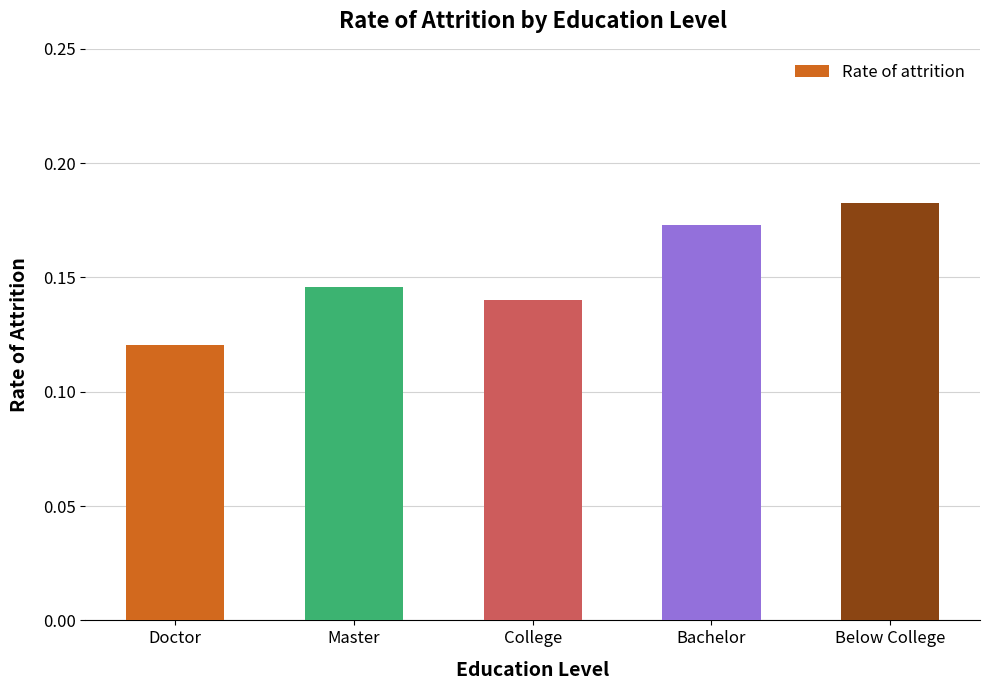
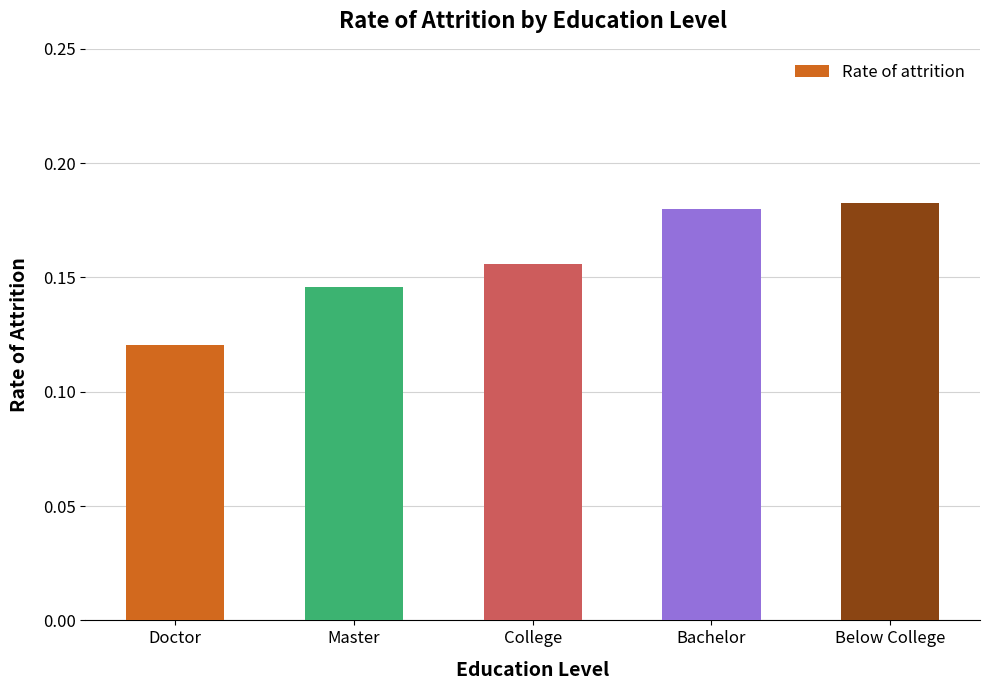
  {
    "Doctor": 0.120,
    "Master": 0.146,
-   "College": 0.140,
-   "Bachelor": 0.173,
+   "College": 0.156,
+   "Bachelor": 0.180,
    "Below College": 0.182
  }
